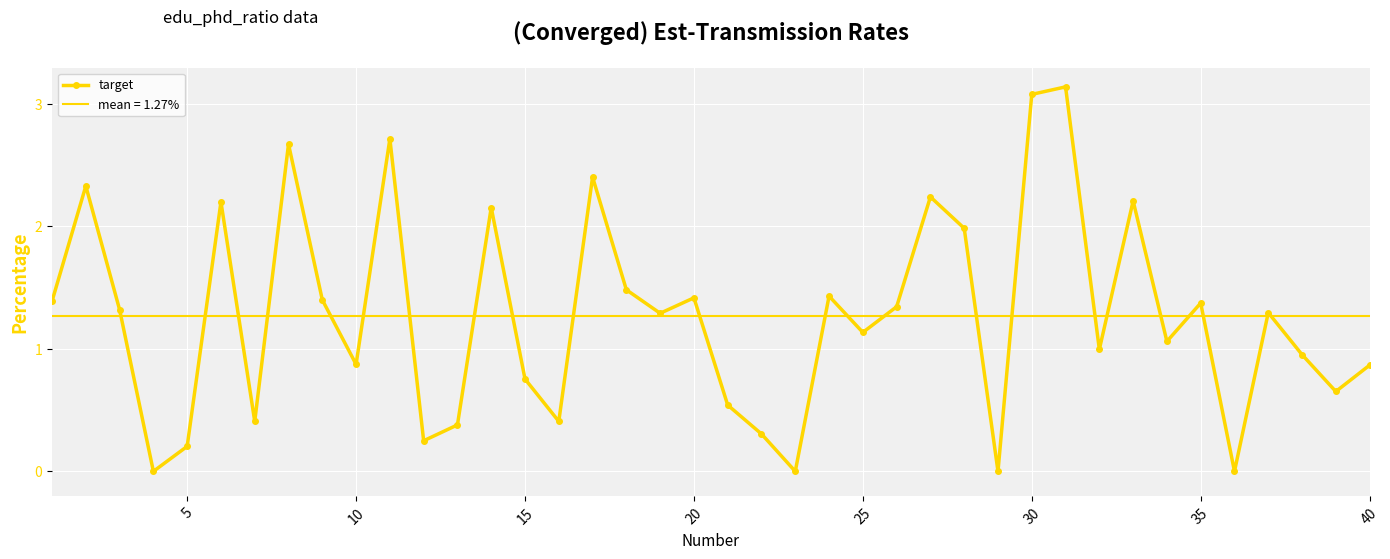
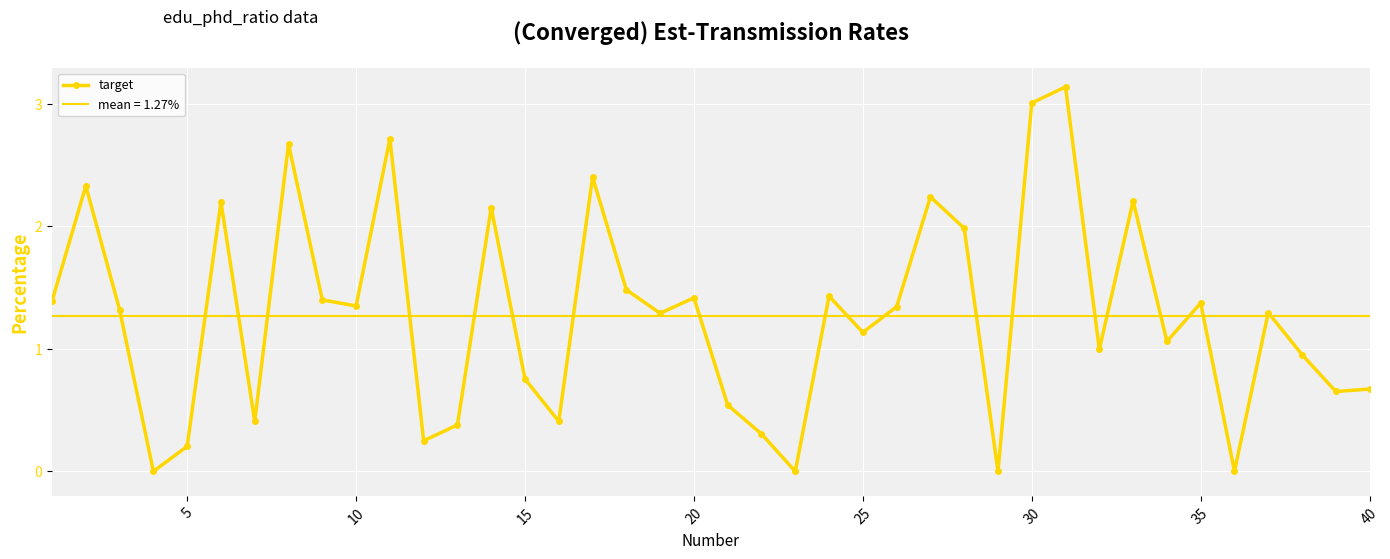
  {
    "5": 0.20,
-   "10": 0.87,
+   "10": 1.35,
    "15": 0.75,
    "20": 1.42,
    "25": 1.13,
-   "30": 3.08,
+   "30": 3.01,
    "35": 1.37,
-   "40": 0.87
+   "40": 0.67
  }
